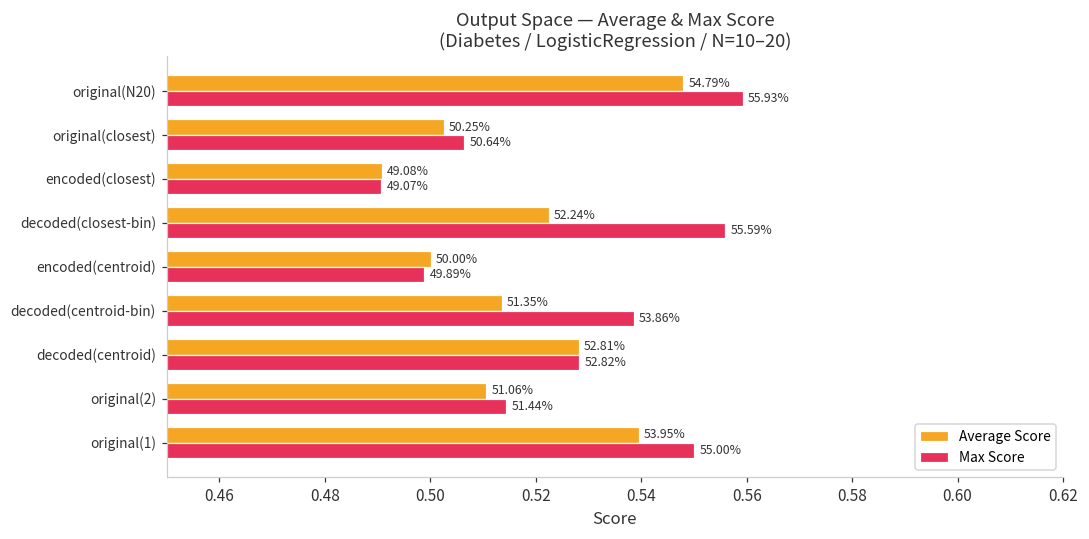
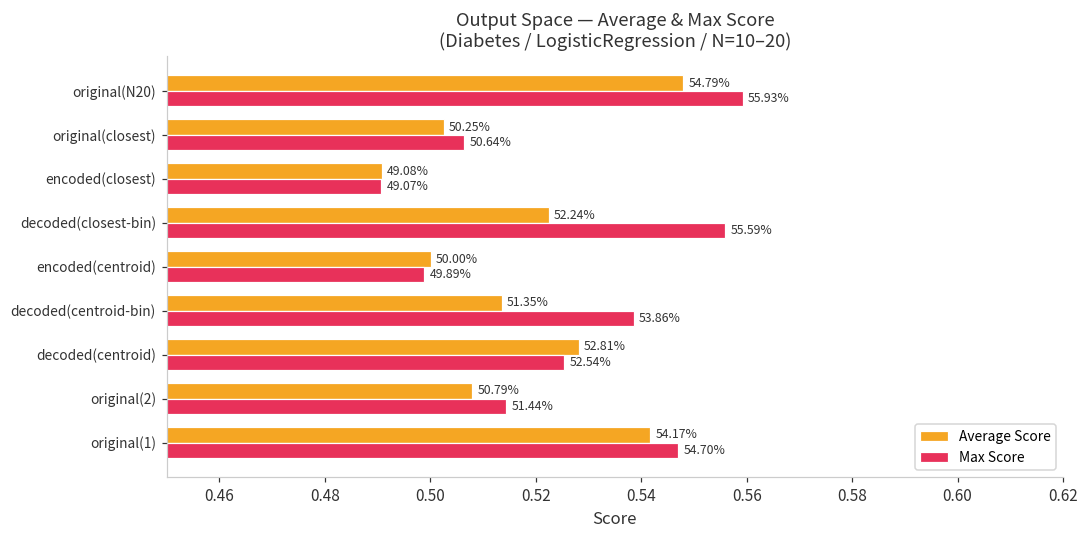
  {
    "Average Score": {
      "original(N20)": "54.79%",
      "original(closest)": "50.25%",
      "encoded(closest)": "49.08%",
      "decoded(closest-bin)": "52.24%",
      "encoded(centroid)": "50.00%",
      "decoded(centroid-bin)": "51.35%",
      "decoded(centroid)": "52.81%",
-     "original(2)": "51.06%",
-     "original(1)": "53.95%"
+     "original(2)": "50.79%",
+     "original(1)": "54.17%"
    },
    "Max Score": {
      "original(N20)": "55.93%",
      "original(closest)": "50.64%",
      "encoded(closest)": "49.07%",
      "decoded(closest-bin)": "55.59%",
      "encoded(centroid)": "49.89%",
      "decoded(centroid-bin)": "53.86%",
-     "decoded(centroid)": "52.82%",
+     "decoded(centroid)": "52.54%",
      "original(2)": "51.44%",
-     "original(1)": "55.00%"
+     "original(1)": "54.70%"
    }
  }
